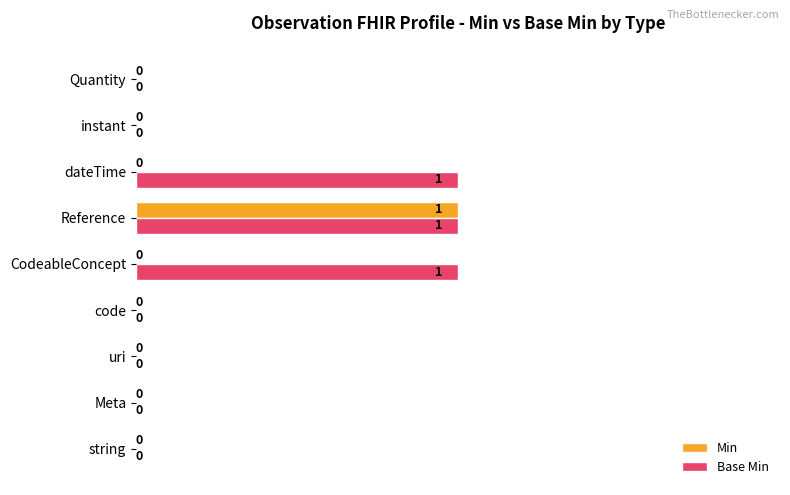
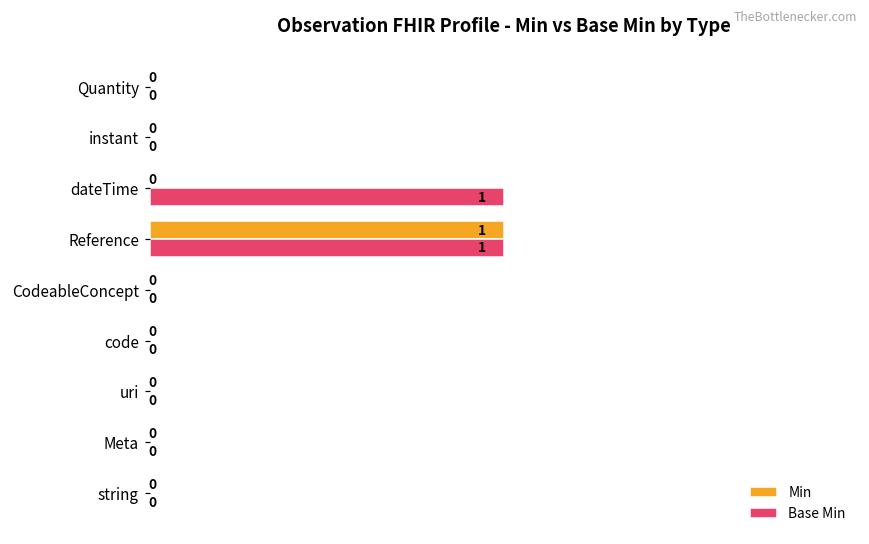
  {
    "Min": {
      "Quantity": 0,
      "instant": 0,
      "dateTime": 0,
      "Reference": 1,
      "CodeableConcept": 0,
      "code": 0,
      "uri": 0,
      "Meta": 0,
      "string": 0
    },
    "Base Min": {
      "Quantity": 0,
      "instant": 0,
      "dateTime": 1,
      "Reference": 1,
-     "CodeableConcept": 1,
+     "CodeableConcept": 0,
      "code": 0,
      "uri": 0,
      "Meta": 0,
      "string": 0
    }
  }
